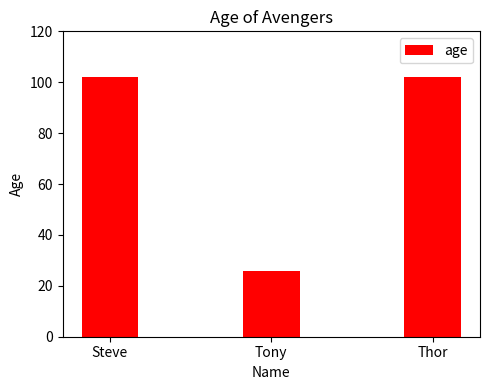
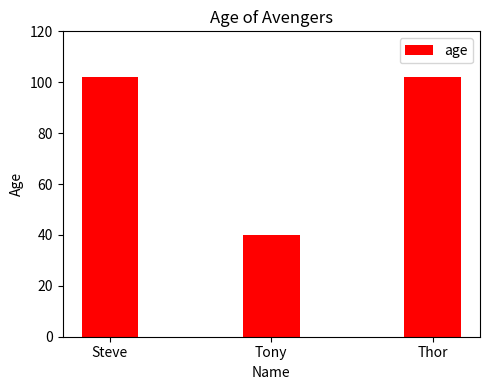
  {
    "Steve": 102,
-   "Tony": 26,
+   "Tony": 40,
    "Thor": 102
  }
